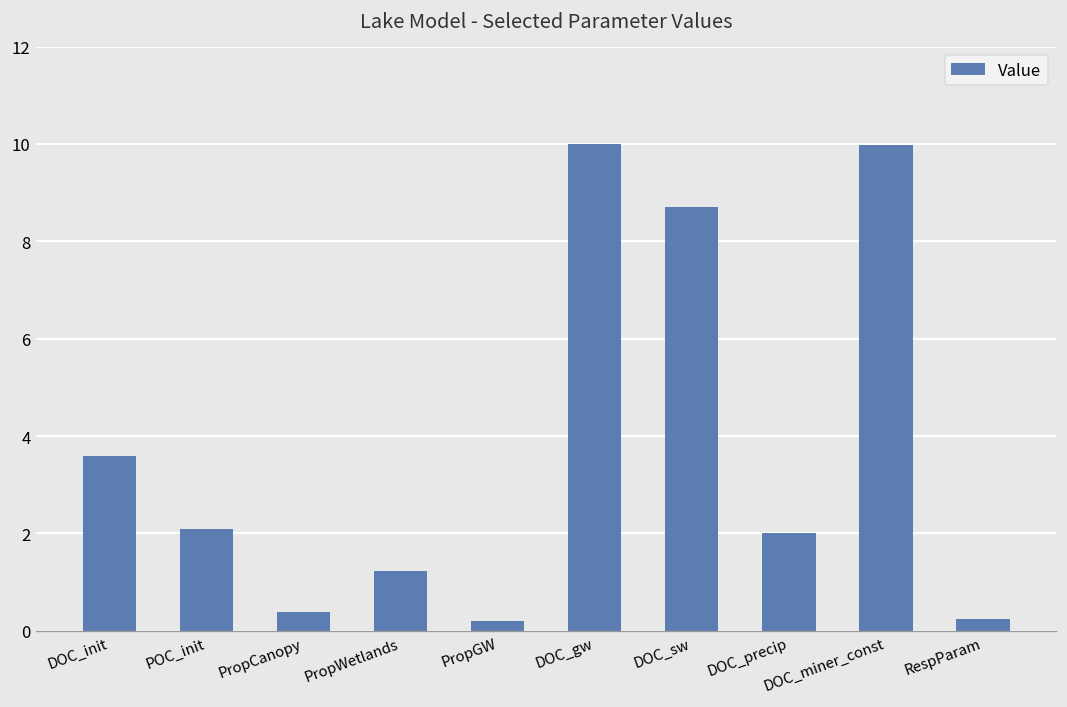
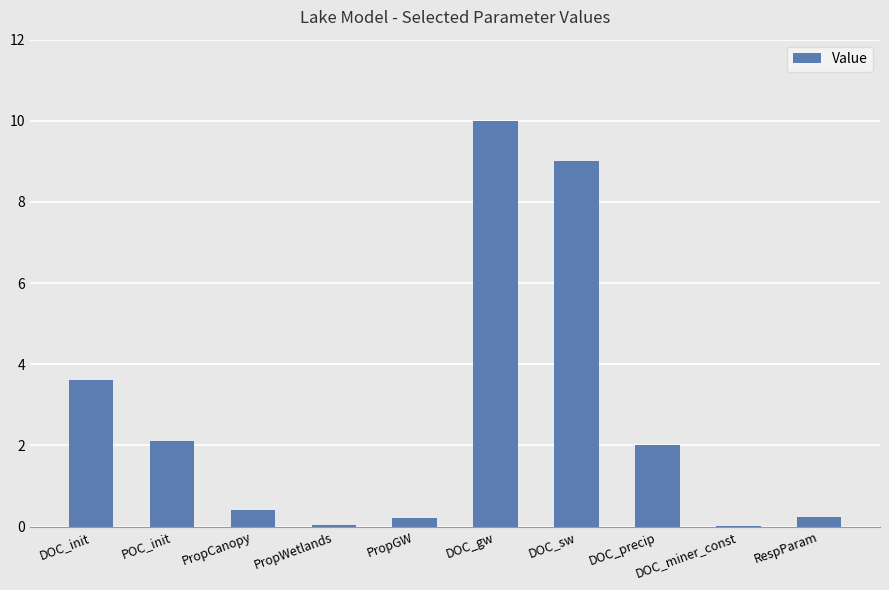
  {
    "DOC_init": 3.6,
    "POC_init": 2.1,
    "PropCanopy": 0.4,
-   "PropWetlands": 1.2,
+   "PropWetlands": 0.0,
    "PropGW": 0.2,
    "DOC_gw": 10.0,
-   "DOC_sw": 8.7,
+   "DOC_sw": 9.0,
    "DOC_precip": 2.0,
-   "DOC_miner_const": 10.0,
+   "DOC_miner_const": 0.0,
    "RespParam": 0.2
  }
